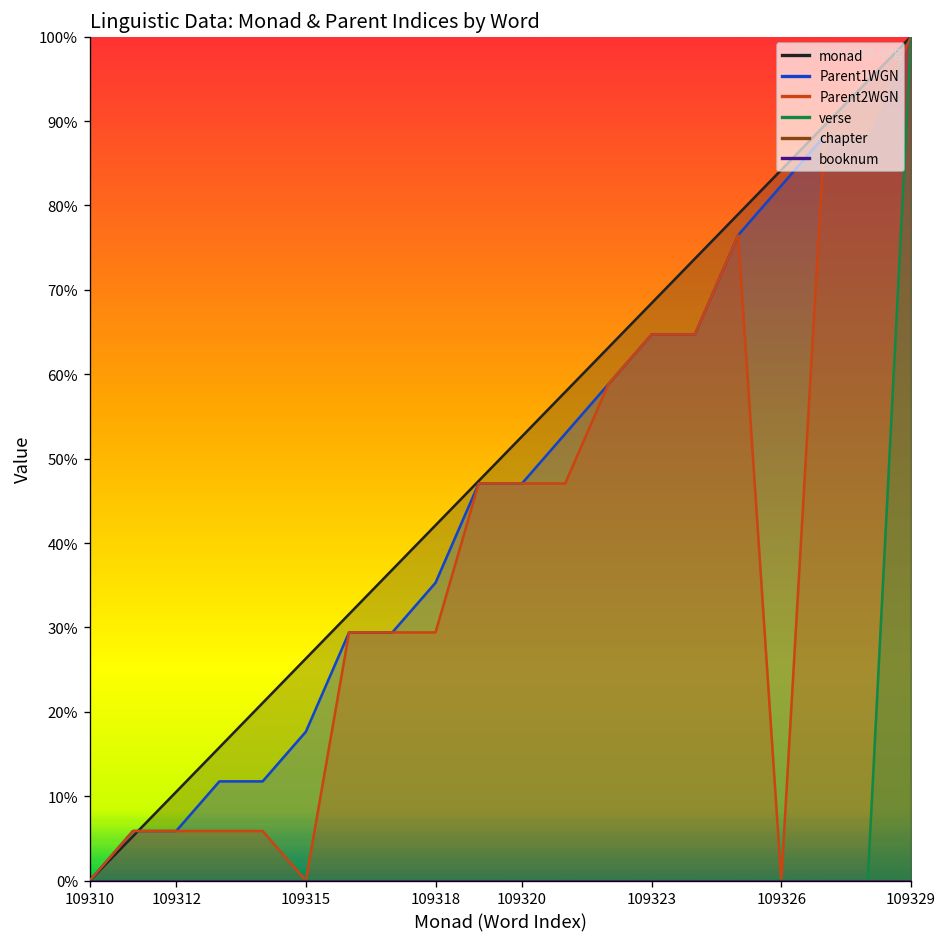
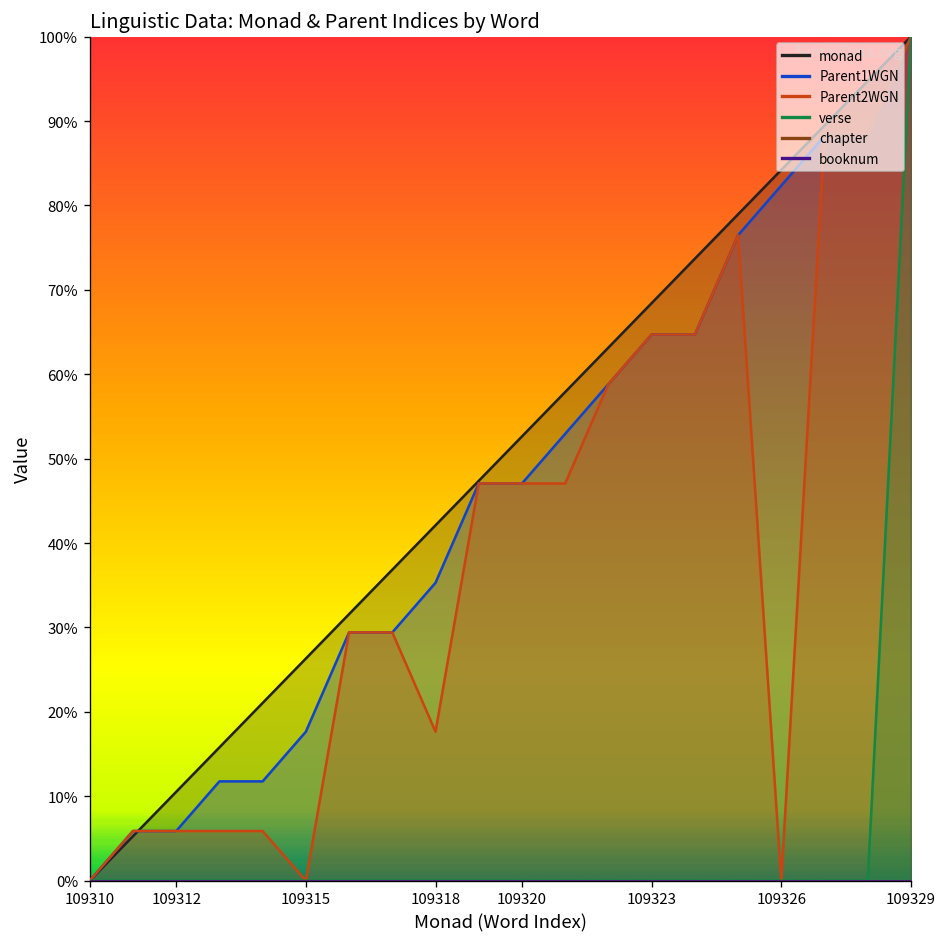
  {
    "Parent2WGN": {
-     "109318": "29%"
+     "109318": "18%"
    }
  }
